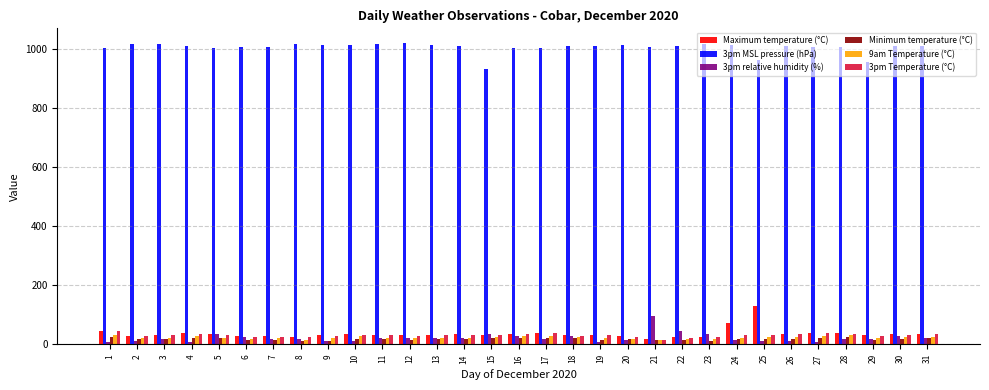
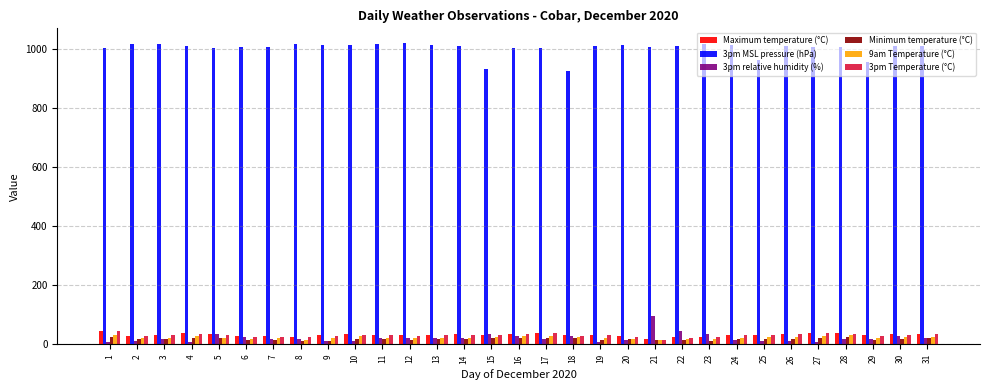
  {
    "Maximum temperature (°C)": {
      "1": 50,
      "2": 30,
      "3": 30,
      "4": 40,
      "5": 40,
      "6": 30,
      "7": 30,
      "8": 30,
      "9": 30,
      "10": 30,
      "11": 30,
      "12": 30,
      "13": 30,
      "14": 30,
      "15": 30,
      "16": 40,
      "17": 40,
      "18": 30,
      "19": 30,
      "20": 30,
      "21": 20,
      "22": 20,
      "23": 30,
-     "24": 70,
-     "25": 130,
+     "24": 30,
+     "25": 30,
      "26": 40,
      "27": 40,
      "28": 40,
      "29": 30,
      "30": 30,
      "31": 40
    },
    "3pm MSL pressure (hPa)": {
      "1": 1000,
      "2": 1020,
      "3": 1020,
      "4": 1010,
      "5": 1000,
      "6": 1010,
      "7": 1010,
      "8": 1020,
      "9": 1020,
      "10": 1010,
      "11": 1020,
      "12": 1020,
      "13": 1010,
      "14": 1010,
      "15": 930,
      "16": 1000,
      "17": 1000,
-     "18": 1010,
+     "18": 930,
      "19": 1010,
      "20": 1010,
      "21": 1010,
      "22": 1010
    },
    "3pm relative humidity (%)": {
      "2": 10,
      "3": 20,
      "5": 40,
      "6": 20,
      "7": 20,
      "8": 20,
      "9": 10,
      "10": 10,
      "11": 20,
      "12": 20,
      "13": 20,
      "14": 20,
      "15": 30,
      "16": 30,
      "17": 20,
      "18": 30,
      "19": 10,
      "20": 10,
      "21": 100,
      "22": 50,
      "23": 40,
      "24": 20,
      "25": 10,
      "26": 10,
      "28": 20,
      "29": 20,
      "30": 30,
      "31": 20
    },
    "Minimum temperature (°C)": {
      "1": 20,
      "2": 20,
      "3": 20,
      "4": 20,
      "5": 20,
      "6": 20,
      "7": 10,
      "8": 10,
      "9": 10,
      "10": 20,
      "11": 20,
      "12": 20,
      "13": 20,
      "14": 20,
      "15": 20,
      "16": 20,
      "17": 20,
      "18": 20,
      "19": 20,
      "20": 20,
      "21": 20,
      "22": 20,
      "23": 10,
      "24": 20,
      "25": 20,
      "26": 20,
      "27": 20,
      "28": 20,
      "29": 10,
      "30": 20,
      "31": 20
    },
    "9am Temperature (°C)": {
      "1": 30,
      "2": 20,
      "3": 20,
      "4": 30,
      "5": 20,
      "6": 20,
      "7": 20,
      "8": 20,
      "9": 20,
      "10": 30,
      "11": 20,
      "12": 20,
      "13": 20,
      "14": 20,
      "15": 20,
      "16": 30,
      "17": 30,
      "18": 20,
      "19": 20,
      "20": 20,
      "21": 20,
      "22": 20,
      "23": 20,
      "24": 20,
      "25": 20,
      "26": 20,
      "27": 30,
      "28": 30,
      "29": 20,
      "30": 30,
      "31": 30
    },
    "3pm Temperature (°C)": {
      "1": 40,
      "2": 30,
      "3": 30,
      "4": 40,
      "5": 30,
      "6": 30,
      "7": 30,
      "8": 20,
      "9": 30,
      "10": 30,
      "11": 30,
      "12": 30,
      "13": 30,
      "14": 30,
      "15": 30,
      "16": 30,
      "17": 40,
      "18": 30,
      "19": 30,
      "20": 30,
      "21": 20,
      "22": 20,
      "23": 20,
      "24": 30,
      "25": 30,
      "26": 30,
      "27": 40,
      "28": 40,
      "29": 30,
      "30": 30,
      "31": 30
    }
  }
